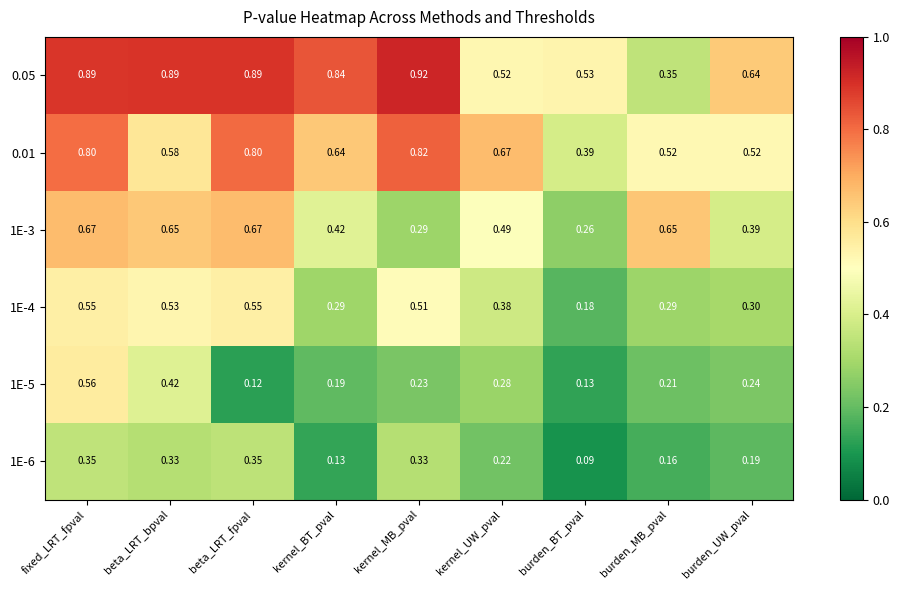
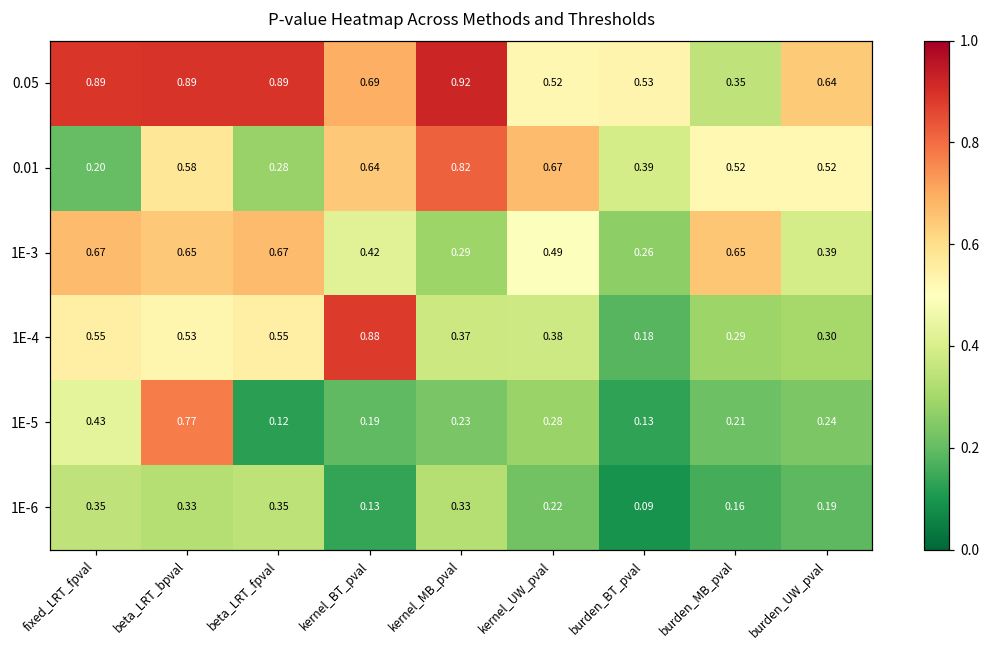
  {
    "0.05": {
      "fixed_LRT_fpval": 0.89,
      "beta_LRT_bpval": 0.89,
      "beta_LRT_fpval": 0.89,
-     "kernel_BT_pval": 0.84,
+     "kernel_BT_pval": 0.69,
      "kernel_MB_pval": 0.92,
      "kernel_UW_pval": 0.52,
      "burden_BT_pval": 0.53,
      "burden_MB_pval": 0.35,
      "burden_UW_pval": 0.64
    },
    "0.01": {
-     "fixed_LRT_fpval": 0.80,
+     "fixed_LRT_fpval": 0.20,
      "beta_LRT_bpval": 0.58,
-     "beta_LRT_fpval": 0.80,
+     "beta_LRT_fpval": 0.28,
      "kernel_BT_pval": 0.64,
      "kernel_MB_pval": 0.82,
      "kernel_UW_pval": 0.67,
      "burden_BT_pval": 0.39,
      "burden_MB_pval": 0.52,
      "burden_UW_pval": 0.52
    },
    "1E-3": {
      "fixed_LRT_fpval": 0.67,
      "beta_LRT_bpval": 0.65,
      "beta_LRT_fpval": 0.67,
      "kernel_BT_pval": 0.42,
      "kernel_MB_pval": 0.29,
      "kernel_UW_pval": 0.49,
      "burden_BT_pval": 0.26,
      "burden_MB_pval": 0.65,
      "burden_UW_pval": 0.39
    },
    "1E-4": {
      "fixed_LRT_fpval": 0.55,
      "beta_LRT_bpval": 0.53,
      "beta_LRT_fpval": 0.55,
-     "kernel_BT_pval": 0.29,
-     "kernel_MB_pval": 0.51,
+     "kernel_BT_pval": 0.88,
+     "kernel_MB_pval": 0.37,
      "kernel_UW_pval": 0.38,
      "burden_BT_pval": 0.18,
      "burden_MB_pval": 0.29,
      "burden_UW_pval": 0.30
    },
    "1E-5": {
-     "fixed_LRT_fpval": 0.56,
-     "beta_LRT_bpval": 0.42,
+     "fixed_LRT_fpval": 0.43,
+     "beta_LRT_bpval": 0.77,
      "beta_LRT_fpval": 0.12,
      "kernel_BT_pval": 0.19,
      "kernel_MB_pval": 0.23,
      "kernel_UW_pval": 0.28,
      "burden_BT_pval": 0.13,
      "burden_MB_pval": 0.21,
      "burden_UW_pval": 0.24
    },
    "1E-6": {
      "fixed_LRT_fpval": 0.35,
      "beta_LRT_bpval": 0.33,
      "beta_LRT_fpval": 0.35,
      "kernel_BT_pval": 0.13,
      "kernel_MB_pval": 0.33,
      "kernel_UW_pval": 0.22,
      "burden_BT_pval": 0.09,
      "burden_MB_pval": 0.16,
      "burden_UW_pval": 0.19
    }
  }
